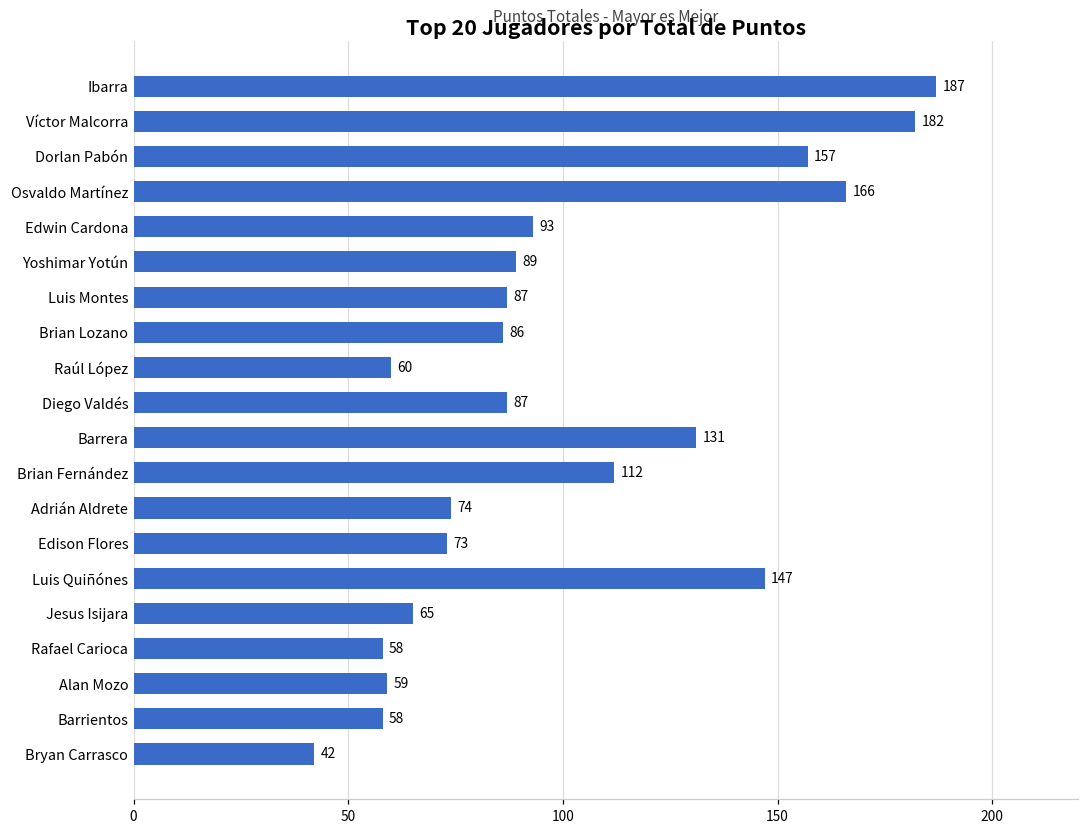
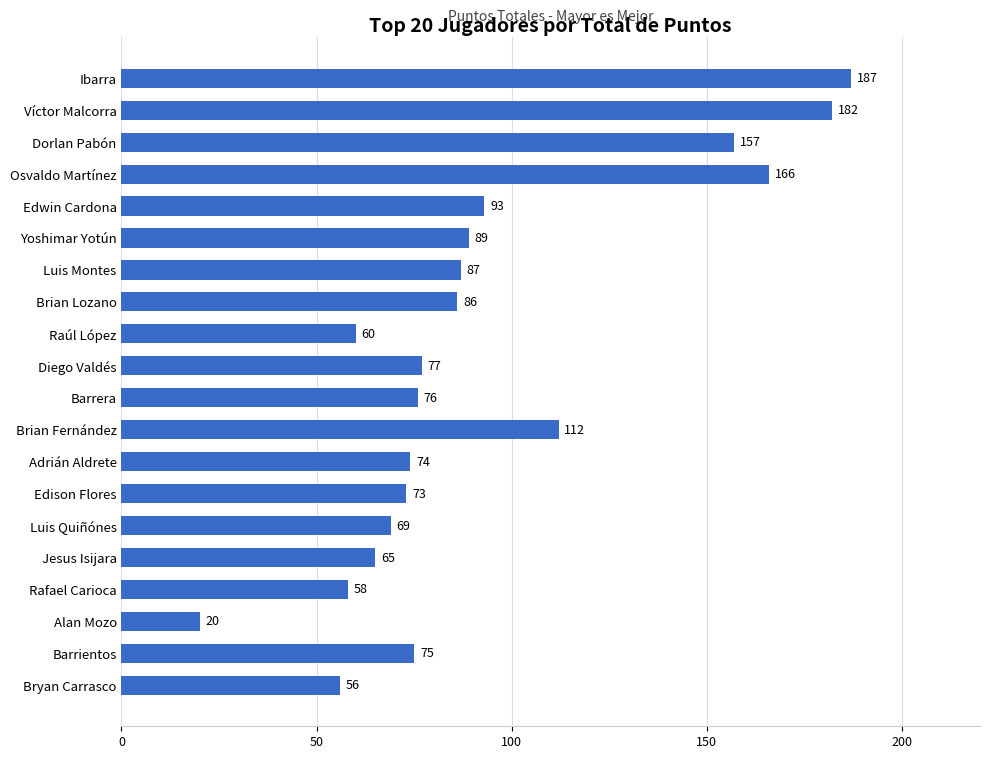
  {
    "Ibarra": 187,
    "Víctor Malcorra": 182,
    "Dorlan Pabón": 157,
    "Osvaldo Martínez": 166,
    "Edwin Cardona": 93,
    "Yoshimar Yotún": 89,
    "Luis Montes": 87,
    "Brian Lozano": 86,
    "Raúl López": 60,
-   "Diego Valdés": 87,
-   "Barrera": 131,
+   "Diego Valdés": 77,
+   "Barrera": 76,
    "Brian Fernández": 112,
    "Adrián Aldrete": 74,
    "Edison Flores": 73,
-   "Luis Quiñónes": 147,
+   "Luis Quiñónes": 69,
    "Jesus Isijara": 65,
    "Rafael Carioca": 58,
-   "Alan Mozo": 59,
-   "Barrientos": 58,
-   "Bryan Carrasco": 42
+   "Alan Mozo": 20,
+   "Barrientos": 75,
+   "Bryan Carrasco": 56
  }
